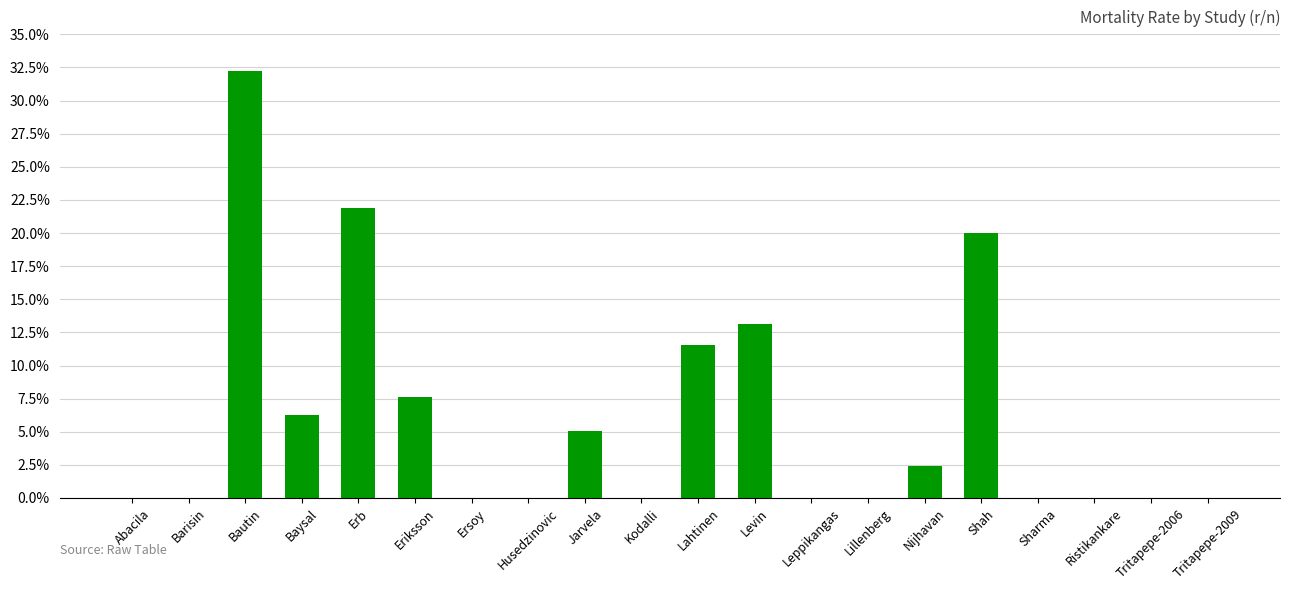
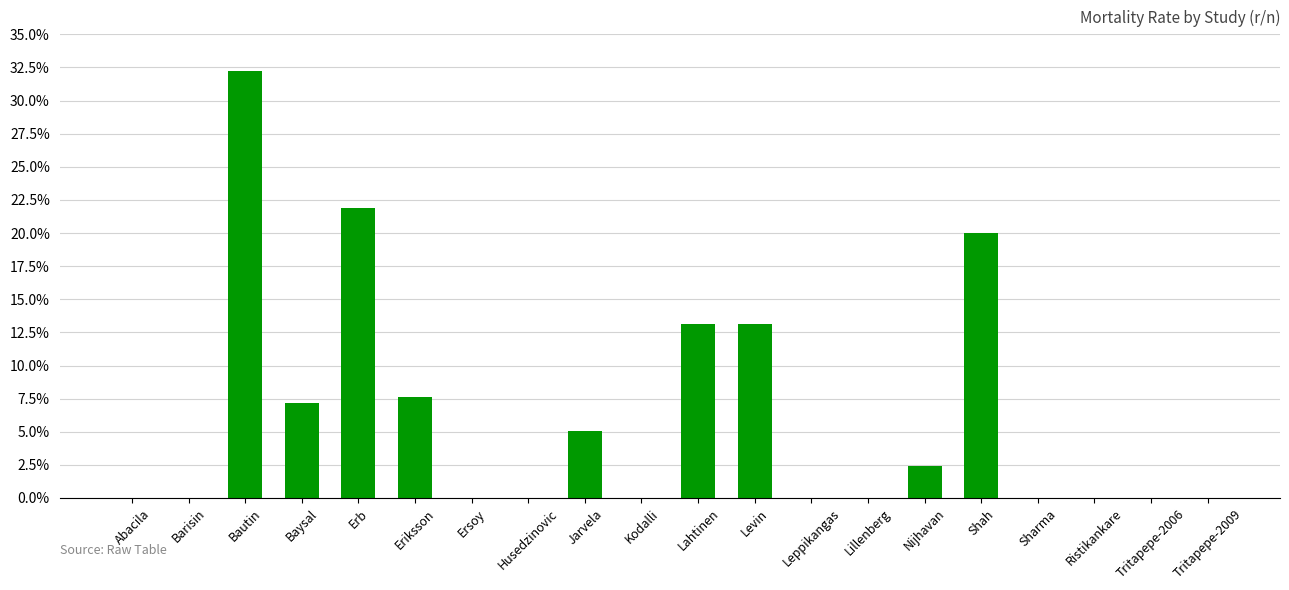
  {
    "Abacila": "0.0%",
    "Barisin": "0.0%",
    "Bautin": "32.3%",
-   "Baysal": "6.3%",
+   "Baysal": "7.2%",
    "Erb": "21.9%",
    "Eriksson": "7.6%",
    "Ersoy": "0.0%",
    "Husedzinovic": "0.0%",
    "Jarvela": "5.0%",
    "Kodalli": "0.0%",
-   "Lahtinen": "11.5%",
+   "Lahtinen": "13.2%",
    "Levin": "13.1%",
    "Leppikangas": "0.0%",
    "Lillenberg": "0.0%",
    "Nijhavan": "2.5%",
    "Shah": "20.0%",
    "Sharma": "0.0%",
    "Ristikankare": "0.0%",
    "Tritapepe-2006": "0.0%",
    "Tritapepe-2009": "0.0%"
  }
